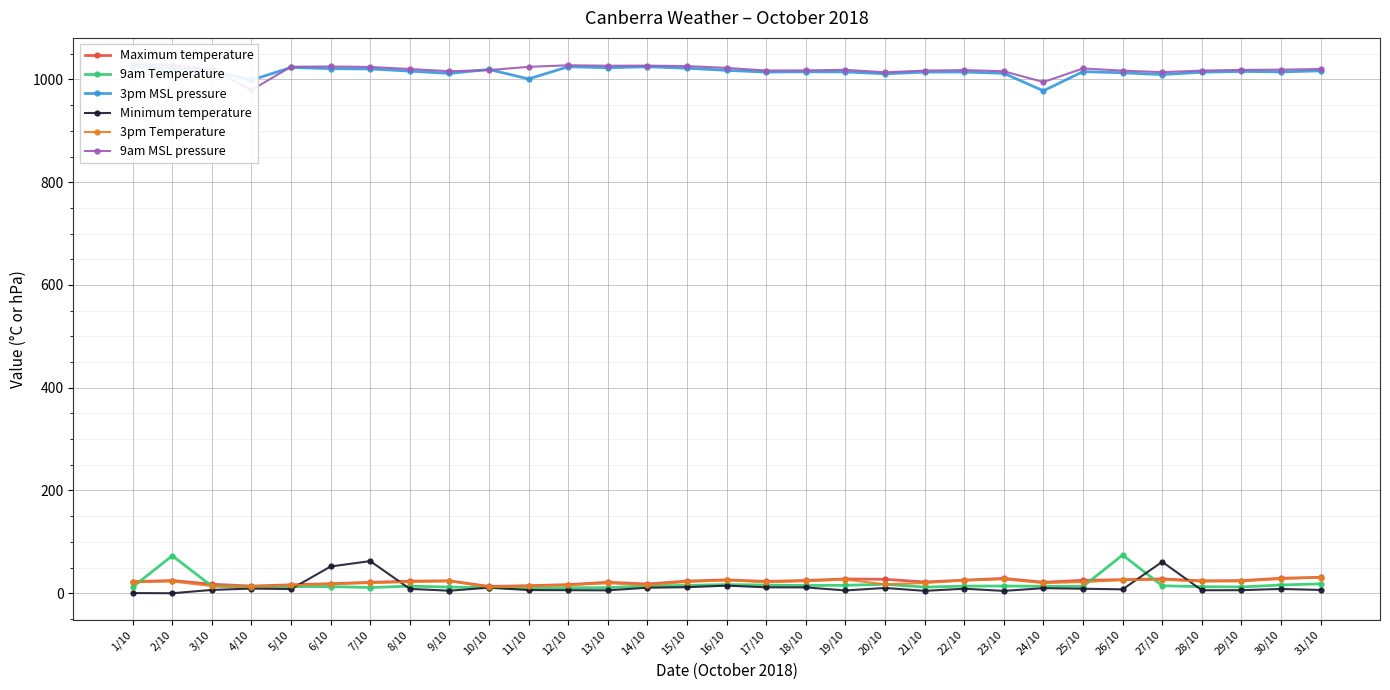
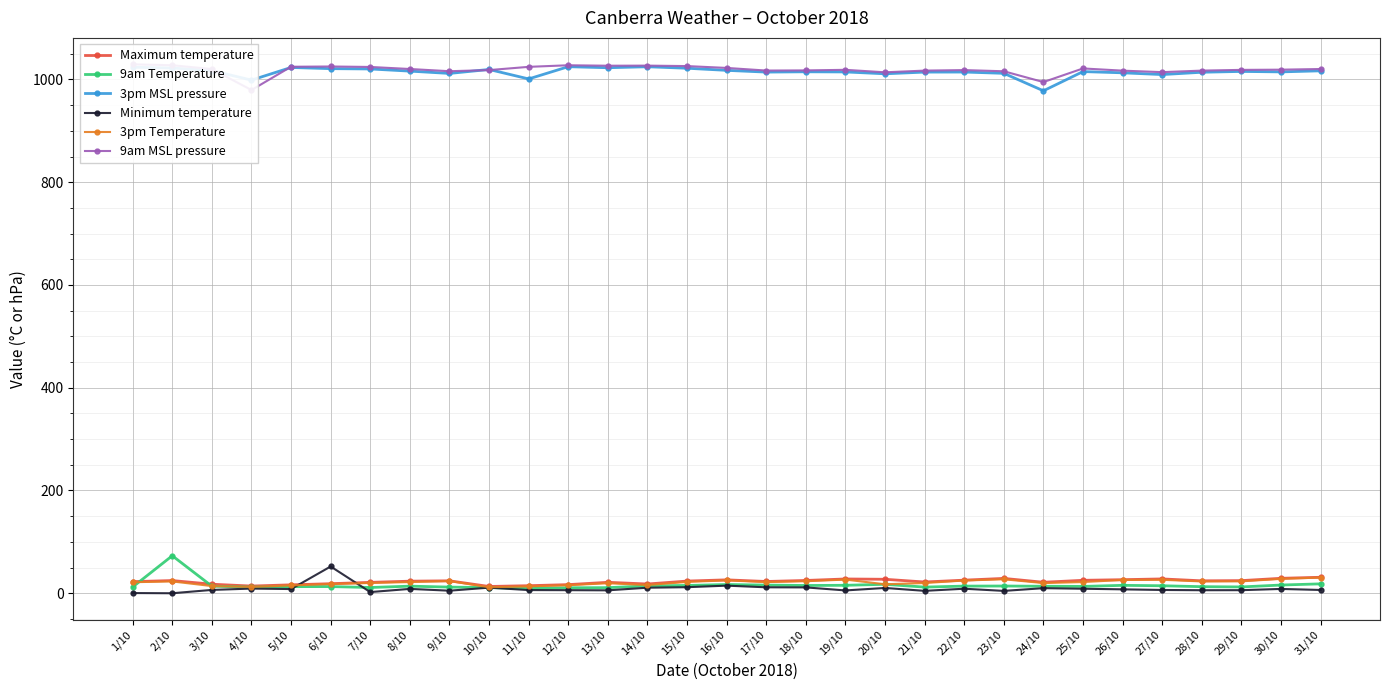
  {
    "9am Temperature": {
      "1/10": 10,
      "2/10": 70,
      "6/10": 10,
      "7/10": 10,
      "8/10": 10,
      "9/10": 10,
      "13/10": 10,
      "19/10": 20,
      "21/10": 10,
      "22/10": 10,
      "23/10": 10,
-     "26/10": 70,
+     "26/10": 20,
      "27/10": 10,
      "28/10": 10,
      "29/10": 10,
      "30/10": 20,
      "31/10": 20
    },
    "3pm MSL pressure": {
      "11/10": 1000,
      "24/10": 980,
      "25/10": 1020
    },
    "Minimum temperature": {
      "1/10": 0,
      "2/10": 0,
      "3/10": 10,
      "6/10": 50,
-     "7/10": 60,
+     "7/10": 0,
      "8/10": 10,
      "9/10": 10,
      "13/10": 10,
      "19/10": 10,
      "20/10": 10,
      "21/10": 0,
      "22/10": 10,
      "23/10": 0,
      "26/10": 10,
-     "27/10": 60,
+     "27/10": 10,
      "28/10": 10,
      "29/10": 10,
      "30/10": 10,
      "31/10": 10
    },
    "9am MSL pressure": {
      "11/10": 1020,
      "24/10": 990,
      "25/10": 1020
    }
  }
